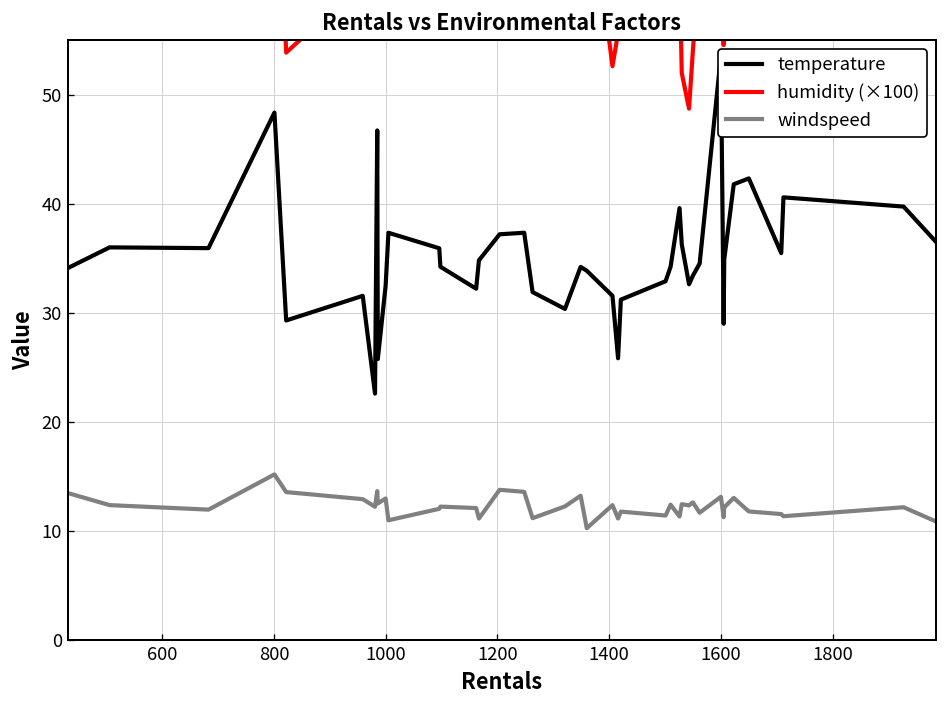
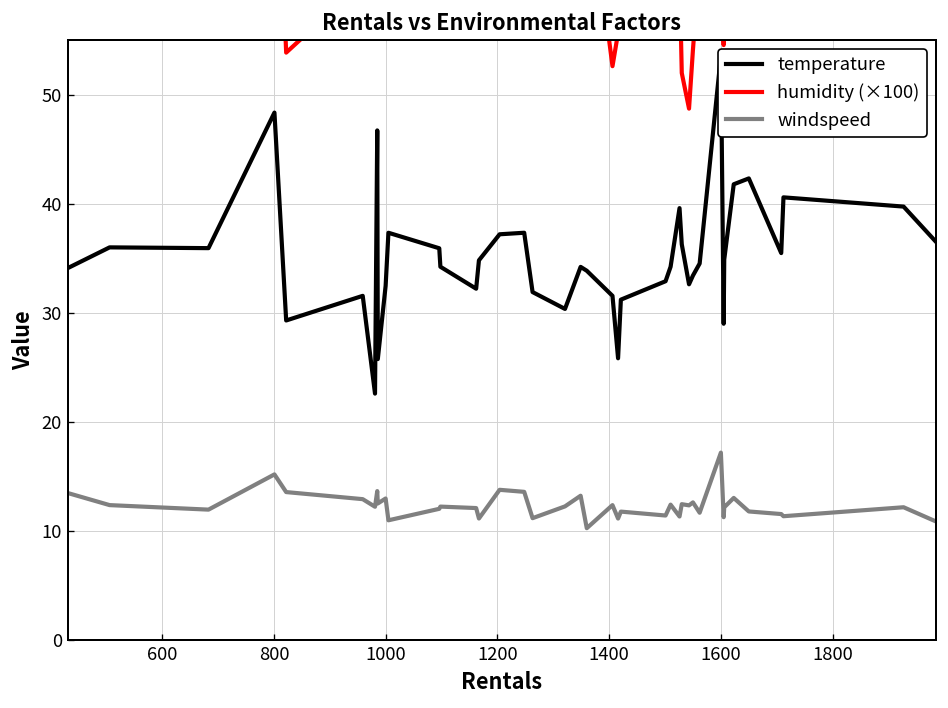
  {
    "temperature": {
      "1000": 32
    },
    "windspeed": {
      "1000": 13,
-     "1600": 13
+     "1600": 17
    }
  }
